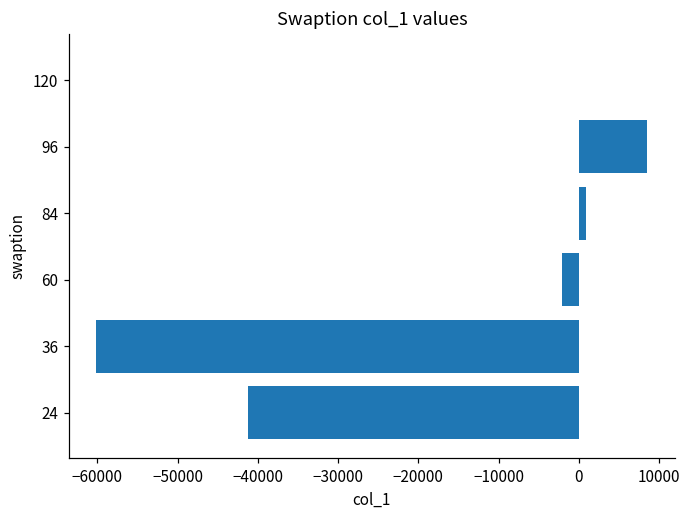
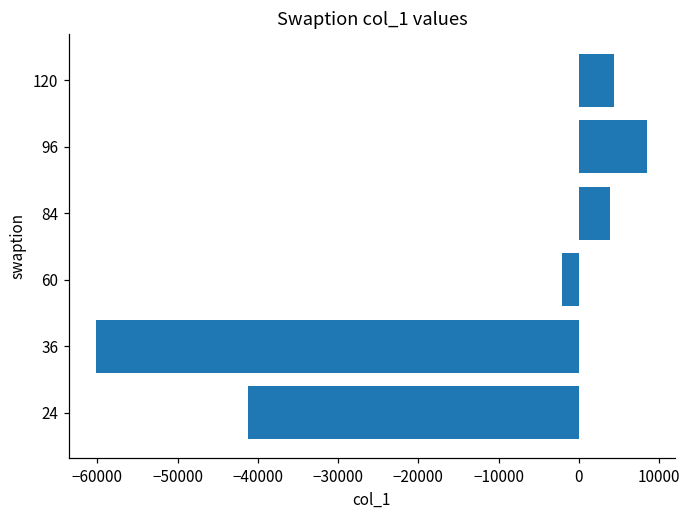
  {
-   "120": 0,
+   "120": 4000,
    "96": 9000,
-   "84": 1000,
+   "84": 4000,
    "60": -2000,
    "36": -60000,
    "24": -41000
  }
